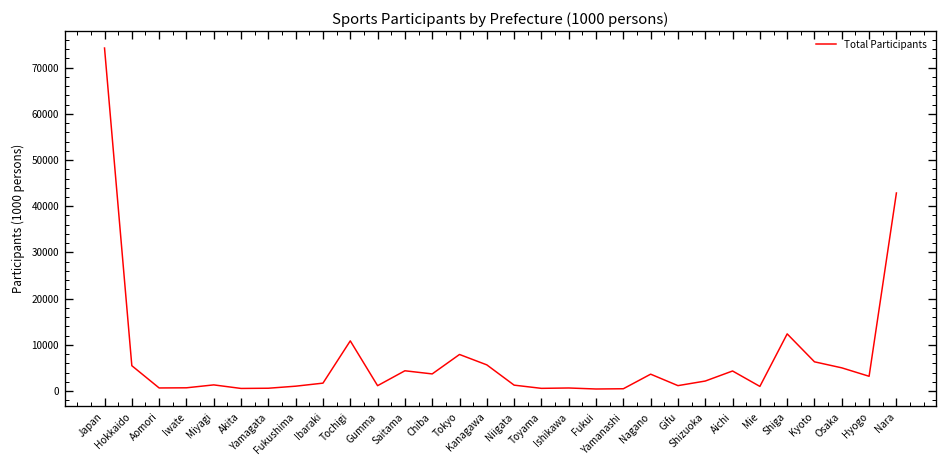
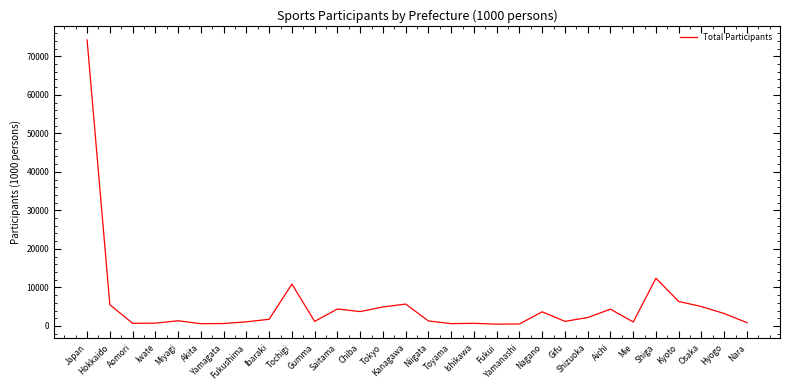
  {
    "Japan": 74000,
    "Hokkaido": 5000,
    "Aomori": 1000,
    "Iwate": 1000,
    "Miyagi": 1000,
    "Akita": 1000,
    "Yamagata": 1000,
    "Fukushima": 1000,
    "Ibaraki": 2000,
    "Tochigi": 11000,
    "Gumma": 1000,
    "Saitama": 4000,
    "Chiba": 4000,
-   "Tokyo": 8000,
+   "Tokyo": 5000,
    "Kanagawa": 6000,
    "Niigata": 1000,
    "Toyama": 1000,
    "Ishikawa": 1000,
    "Fukui": 0,
    "Yamanashi": 1000,
    "Nagano": 4000,
    "Gifu": 1000,
    "Shizuoka": 2000,
    "Aichi": 4000,
    "Mie": 1000,
    "Shiga": 12000,
    "Kyoto": 6000,
    "Osaka": 5000,
    "Hyogo": 3000,
-   "Nara": 43000
+   "Nara": 1000
  }
